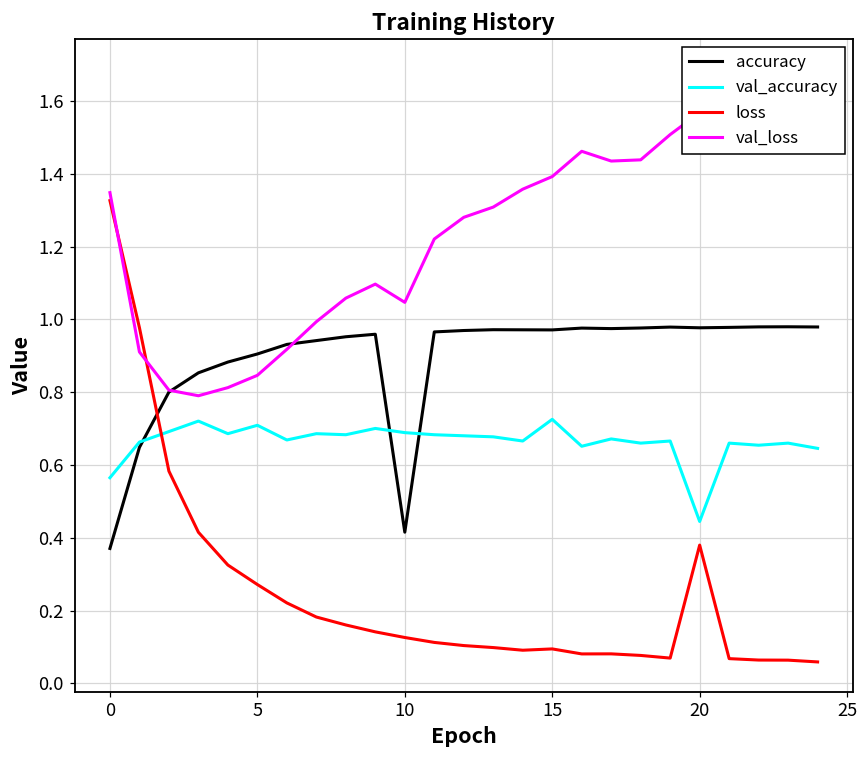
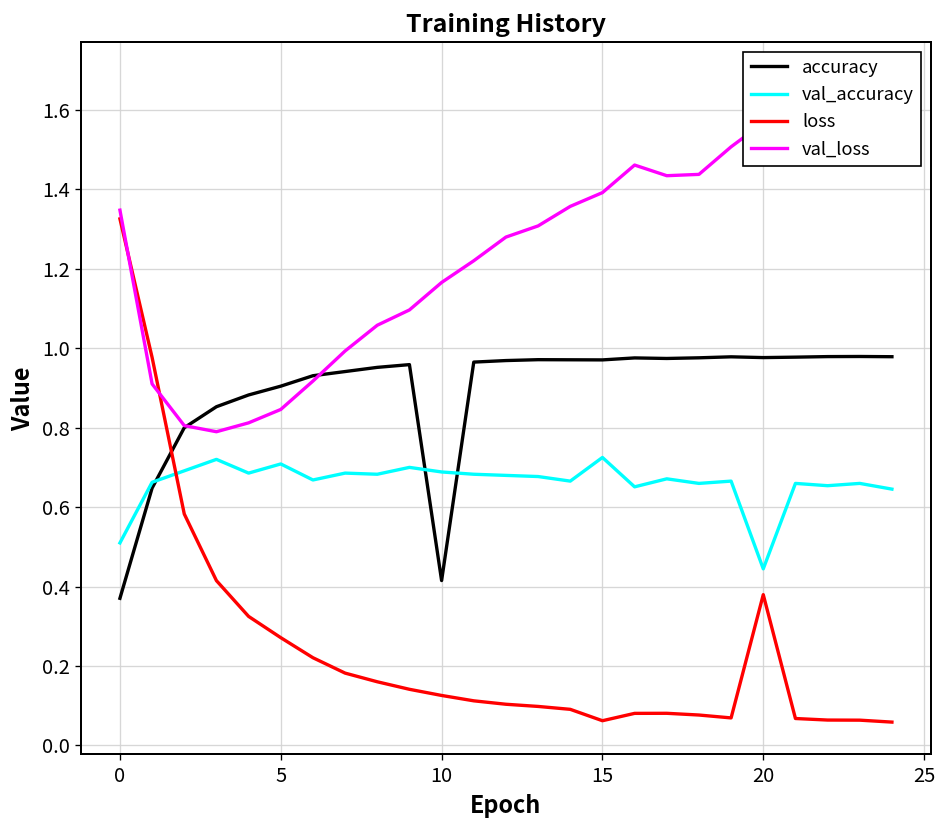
  {
    "accuracy": {
      "0": 0.37,
      "5": 0.90,
      "10": 0.42,
      "15": 0.97,
      "20": 0.98
    },
    "val_accuracy": {
-     "0": 0.56,
+     "0": 0.51,
      "5": 0.71,
      "10": 0.69,
      "15": 0.73,
      "20": 0.44
    },
    "loss": {
      "0": 1.33,
      "5": 0.27,
      "10": 0.13,
-     "15": 0.09,
+     "15": 0.06,
      "20": 0.38
    },
    "val_loss": {
      "0": 1.35,
      "5": 0.85,
-     "10": 1.05,
+     "10": 1.17,
      "15": 1.39
    }
  }
